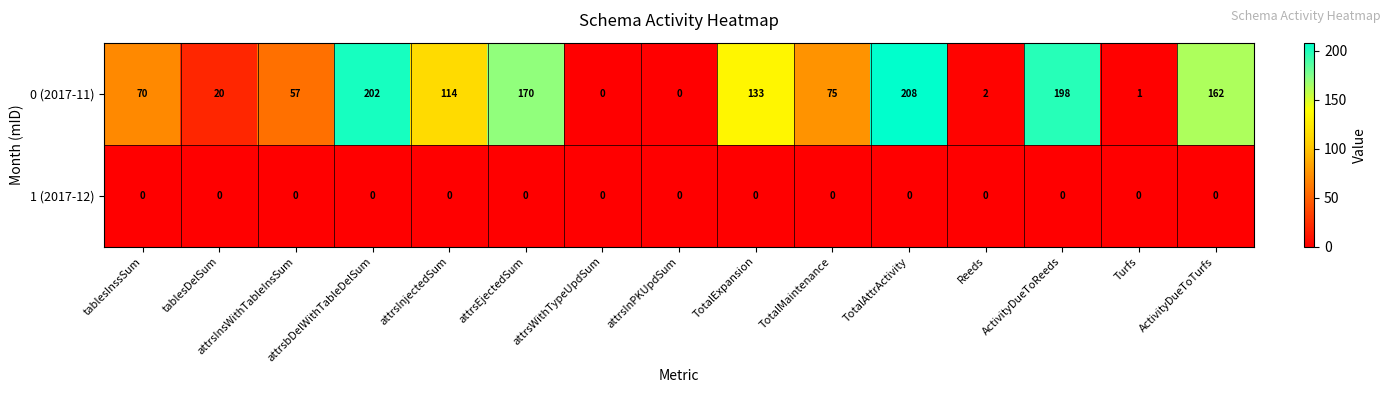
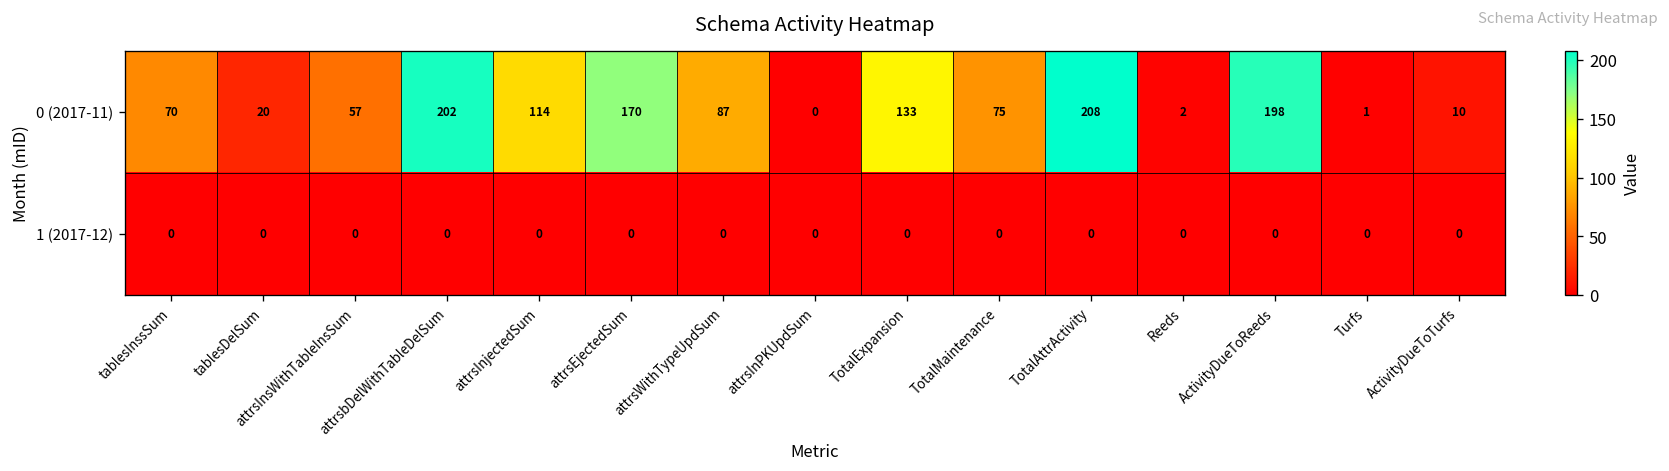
  {
    "0 (2017-11)": {
      "tablesInssSum": 70,
      "tablesDelSum": 20,
      "attrsInsWithTableInsSum": 57,
      "attrsbDelWithTableDelSum": 202,
      "attrsInjectedSum": 114,
      "attrsEjectedSum": 170,
-     "attrsWithTypeUpdSum": 0,
+     "attrsWithTypeUpdSum": 87,
      "attrsInPKUpdSum": 0,
      "TotalExpansion": 133,
      "TotalMaintenance": 75,
      "TotalAttrActivity": 208,
      "Reeds": 2,
      "ActivityDueToReeds": 198,
      "Turfs": 1,
-     "ActivityDueToTurfs": 162
+     "ActivityDueToTurfs": 10
    },
    "1 (2017-12)": {
      "tablesInssSum": 0,
      "tablesDelSum": 0,
      "attrsInsWithTableInsSum": 0,
      "attrsbDelWithTableDelSum": 0,
      "attrsInjectedSum": 0,
      "attrsEjectedSum": 0,
      "attrsWithTypeUpdSum": 0,
      "attrsInPKUpdSum": 0,
      "TotalExpansion": 0,
      "TotalMaintenance": 0,
      "TotalAttrActivity": 0,
      "Reeds": 0,
      "ActivityDueToReeds": 0,
      "Turfs": 0,
      "ActivityDueToTurfs": 0
    }
  }
